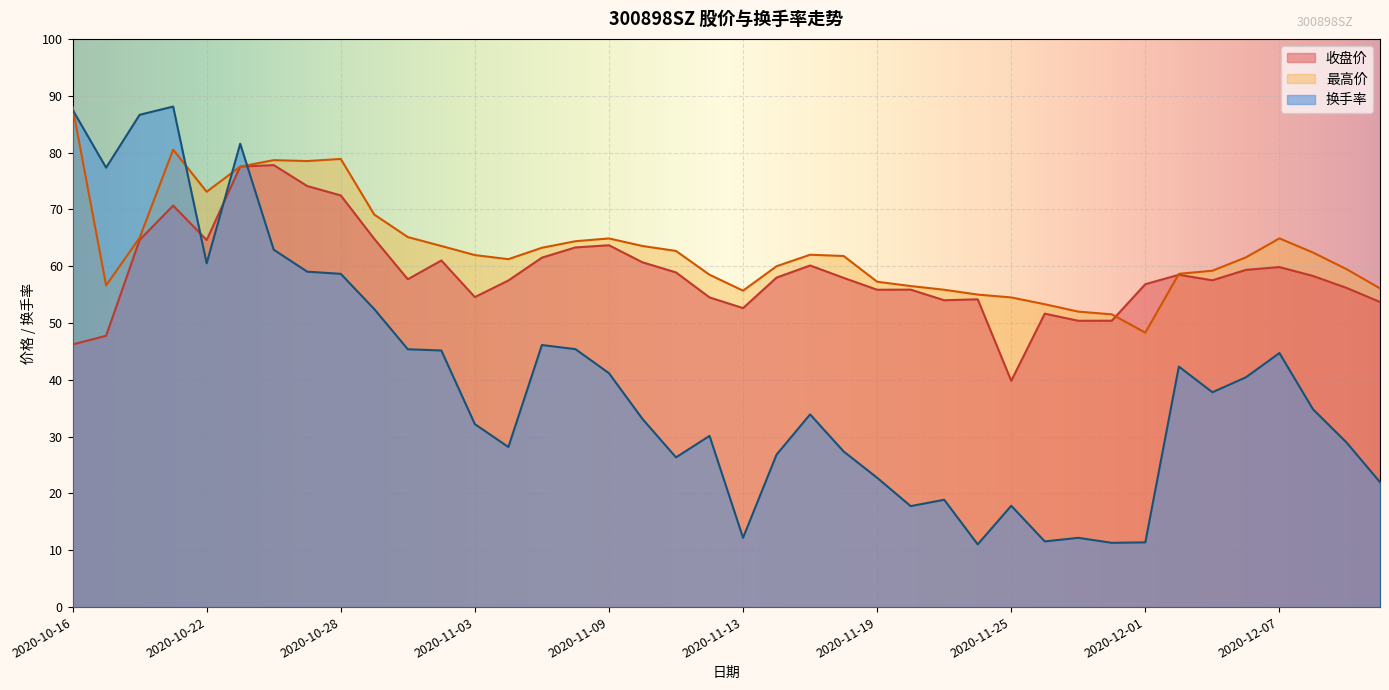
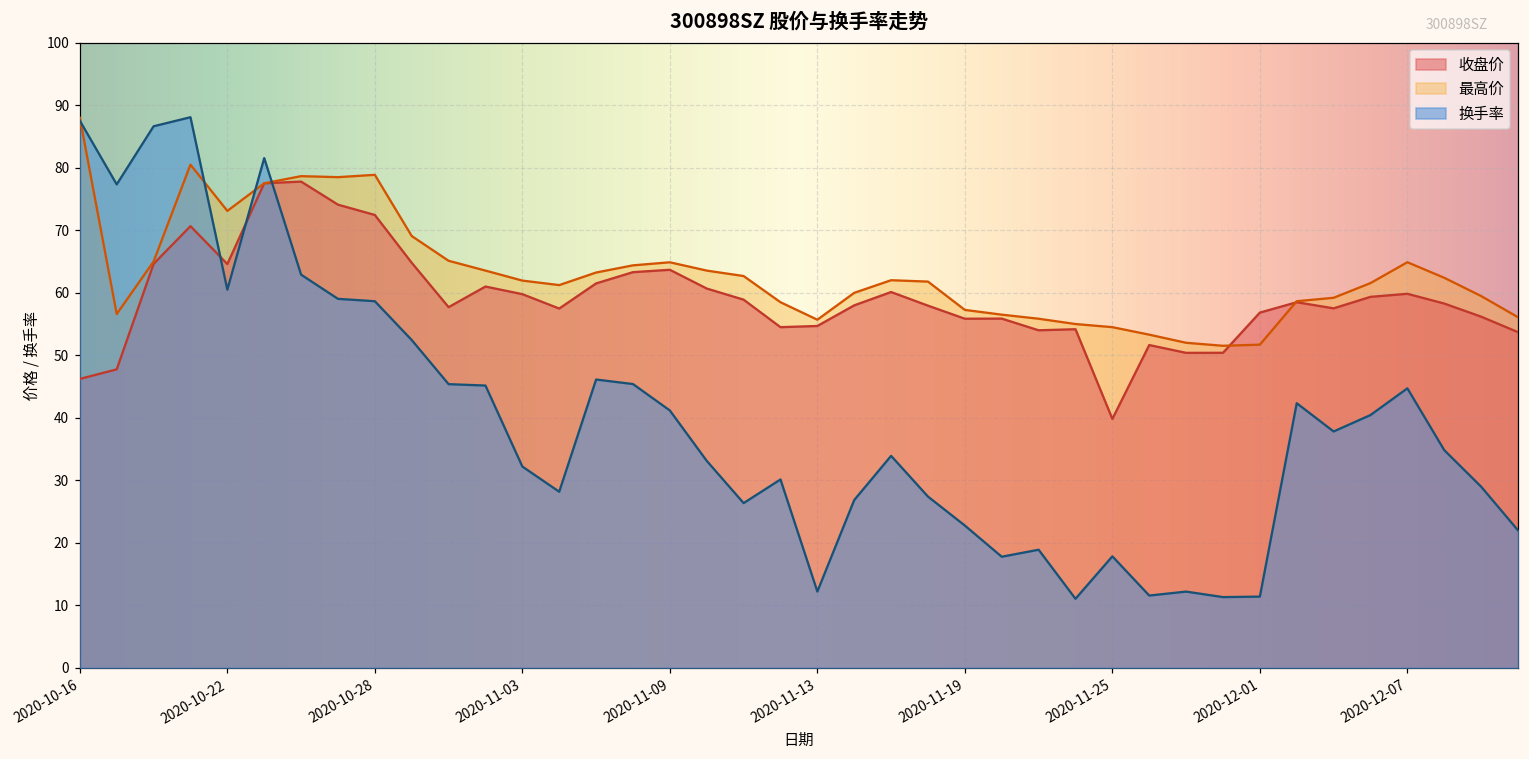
  {
    "收盘价": {
      "2020-10-16": 46,
      "2020-10-22": 65,
      "2020-10-28": 72,
-     "2020-11-03": 55,
+     "2020-11-03": 60,
      "2020-11-09": 64,
-     "2020-11-13": 53,
+     "2020-11-13": 55,
      "2020-11-19": 56,
      "2020-11-25": 40,
      "2020-12-01": 57,
      "2020-12-07": 60
    },
    "最高价": {
      "2020-10-16": 88,
      "2020-10-22": 73,
      "2020-10-28": 79,
      "2020-11-03": 62,
      "2020-11-09": 65,
      "2020-11-13": 56,
      "2020-11-19": 57,
      "2020-11-25": 55,
-     "2020-12-01": 48,
+     "2020-12-01": 52,
      "2020-12-07": 65
    },
    "换手率": {
      "2020-10-16": 88,
      "2020-10-22": 61,
      "2020-10-28": 59,
      "2020-11-03": 32,
      "2020-11-09": 41,
      "2020-11-13": 12,
      "2020-11-19": 23,
      "2020-11-25": 18,
      "2020-12-01": 11,
      "2020-12-07": 45
    }
  }
